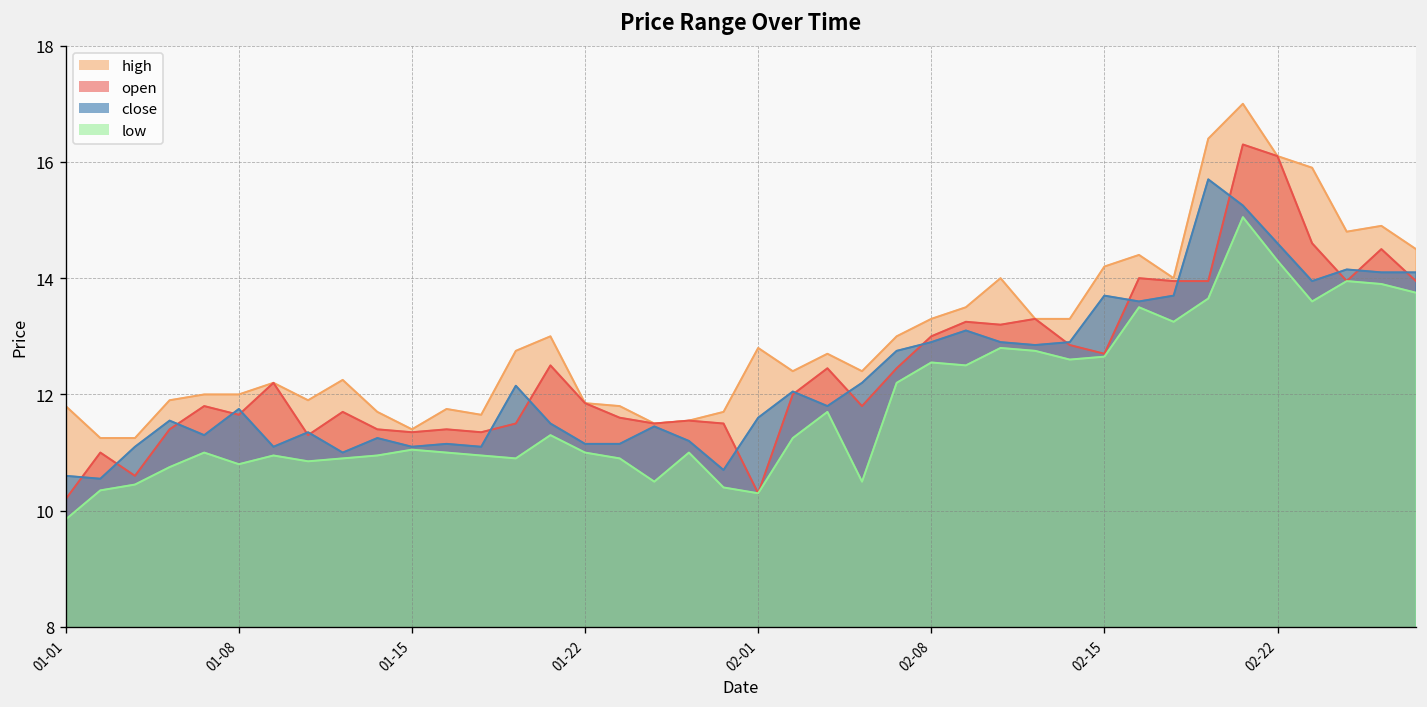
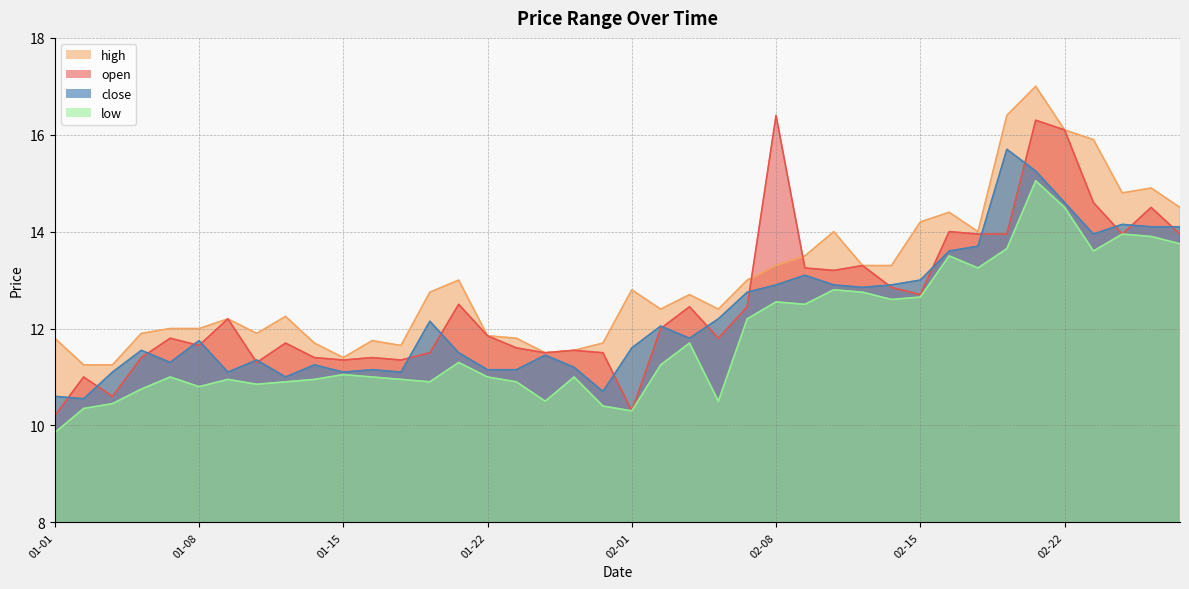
  {
    "high": {
      "01-01": 11.8,
      "01-08": 12.0,
      "02-01": 12.8,
      "02-08": 13.3,
      "02-15": 14.2
    },
    "open": {
      "01-01": 10.2,
      "01-08": 11.7,
-     "02-08": 13.0
+     "02-08": 16.4
    },
    "close": {
      "01-01": 10.6,
      "01-08": 11.8,
      "01-22": 11.2,
      "02-01": 11.6,
      "02-08": 12.9,
-     "02-15": 13.7,
+     "02-15": 13.0,
      "02-22": 14.6
    },
    "low": {
      "01-01": 9.9,
      "01-08": 10.8,
      "01-22": 11.0,
      "02-08": 12.6,
-     "02-22": 14.3
+     "02-22": 14.5
    }
  }
